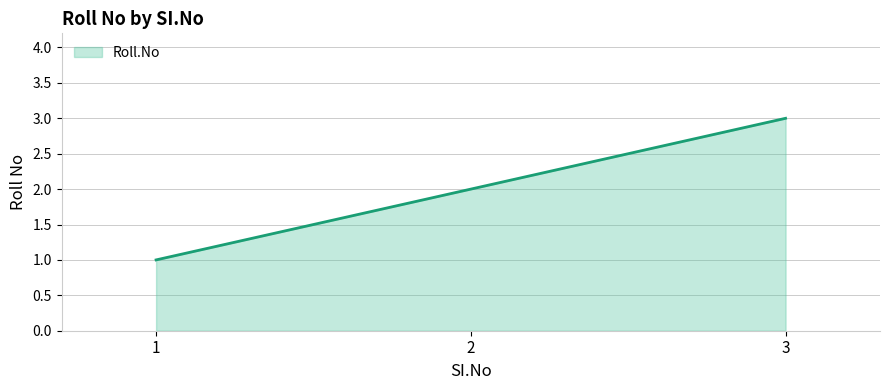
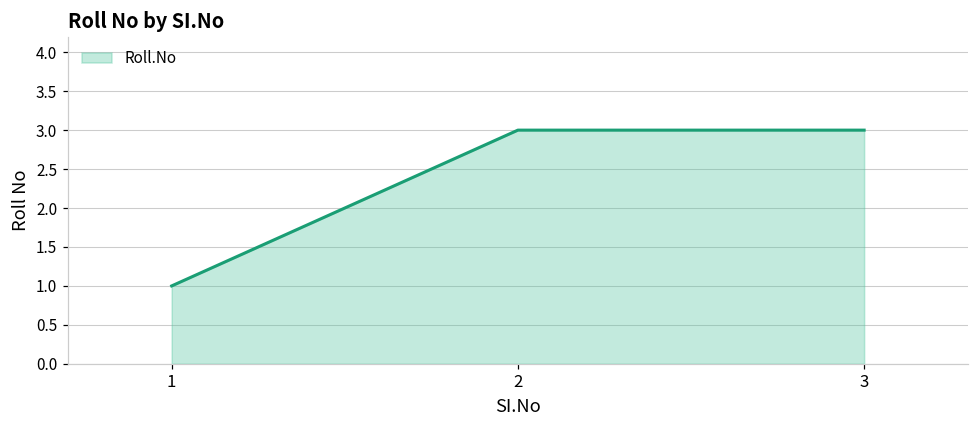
  {
    "1": 1,
-   "2": 2,
+   "2": 3,
    "3": 3
  }
